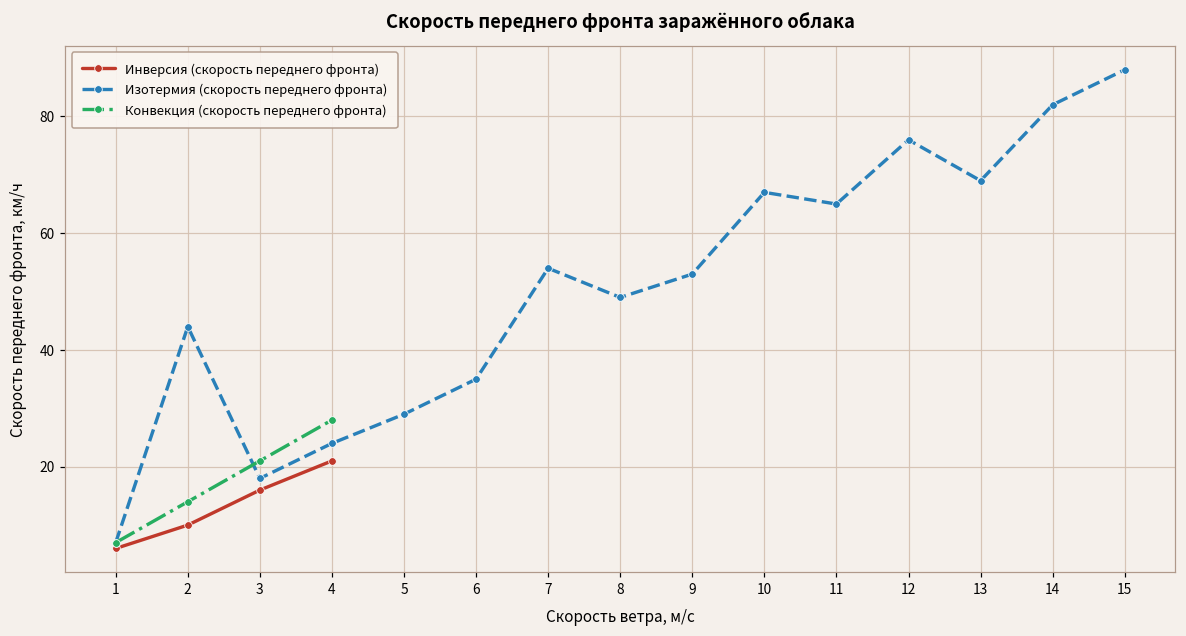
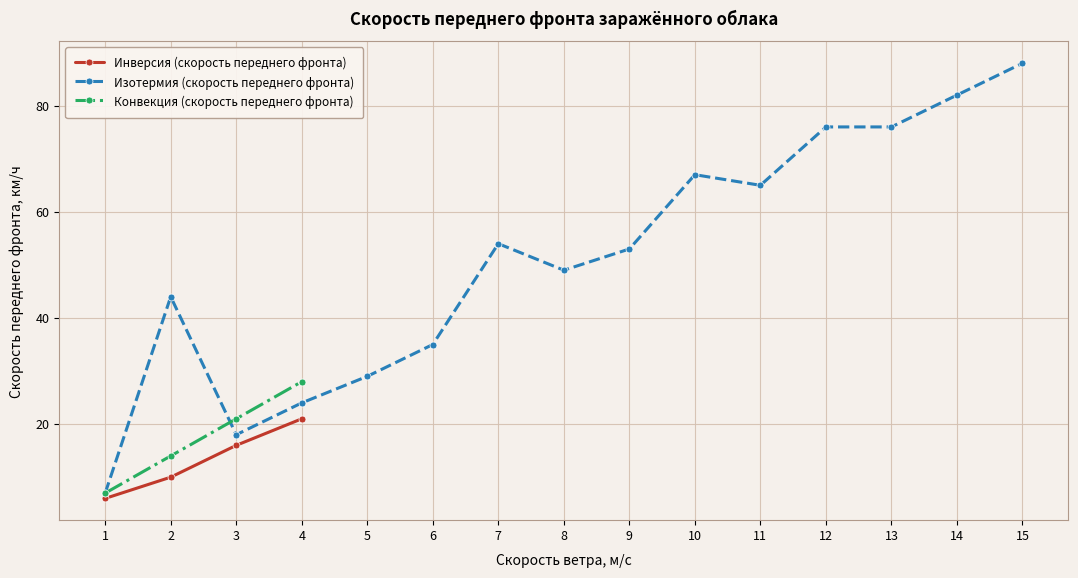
  {
    "Инверсия (скорость переднего фронта)": {
      "1": 6,
      "2": 10,
      "3": 16,
      "4": 21
    },
    "Изотермия (скорость переднего фронта)": {
      "2": 44,
      "3": 18,
      "4": 24,
      "5": 29,
      "6": 35,
      "7": 54,
      "8": 49,
      "9": 53,
      "10": 67,
      "11": 65,
      "12": 76,
-     "13": 69,
+     "13": 76,
      "14": 82,
      "15": 88
    },
    "Конвекция (скорость переднего фронта)": {
      "2": 14,
      "3": 21,
      "4": 28
    }
  }
